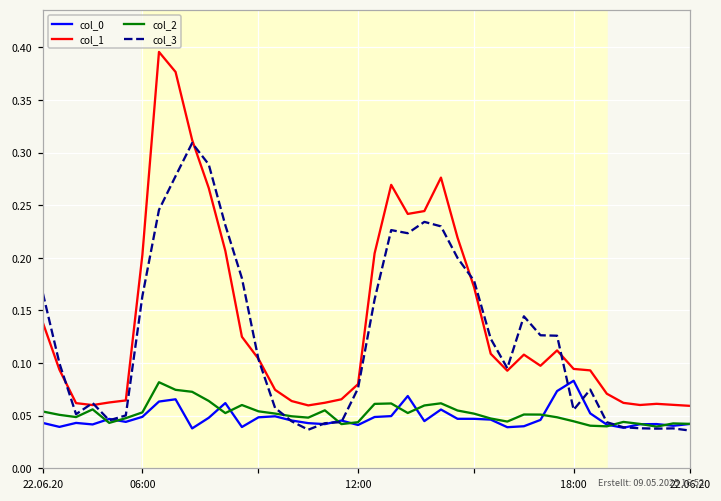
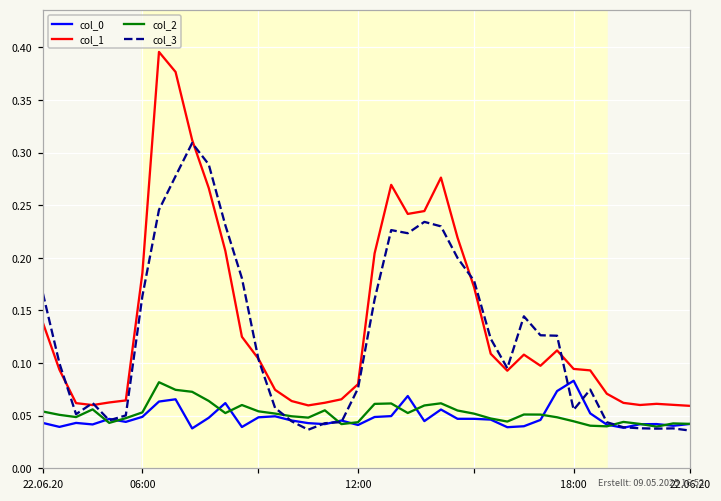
  {
    "col_0": {
      "06:00": 0.05,
      "18:00": 0.08
    },
    "col_1": {
-     "06:00": 0.20,
+     "06:00": 0.19,
      "12:00": 0.08,
      "18:00": 0.09
    },
    "col_2": {
      "06:00": 0.05,
      "18:00": 0.04
    },
    "col_3": {
      "06:00": 0.16,
      "12:00": 0.08,
      "18:00": 0.06
    }
  }
